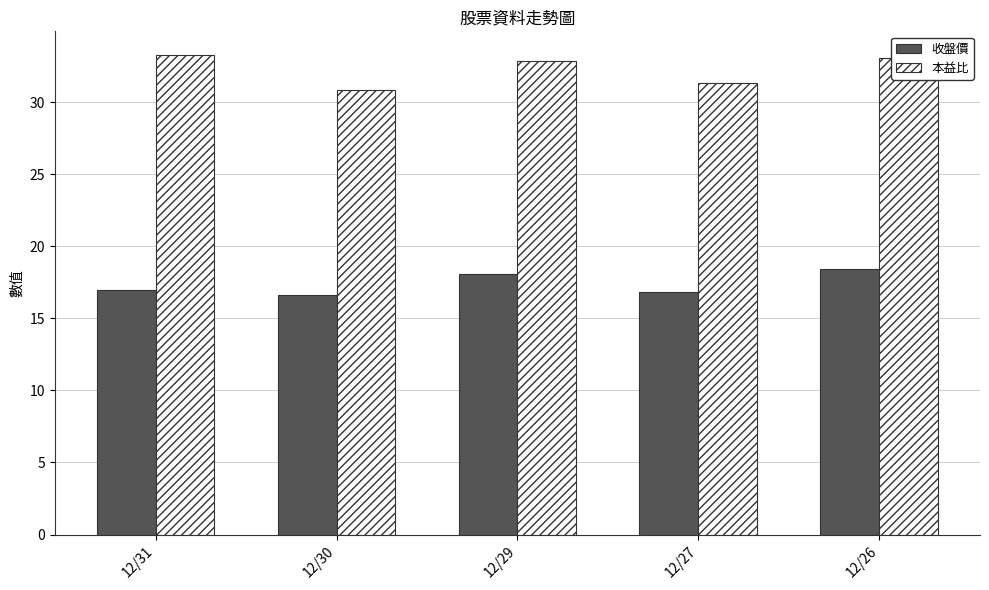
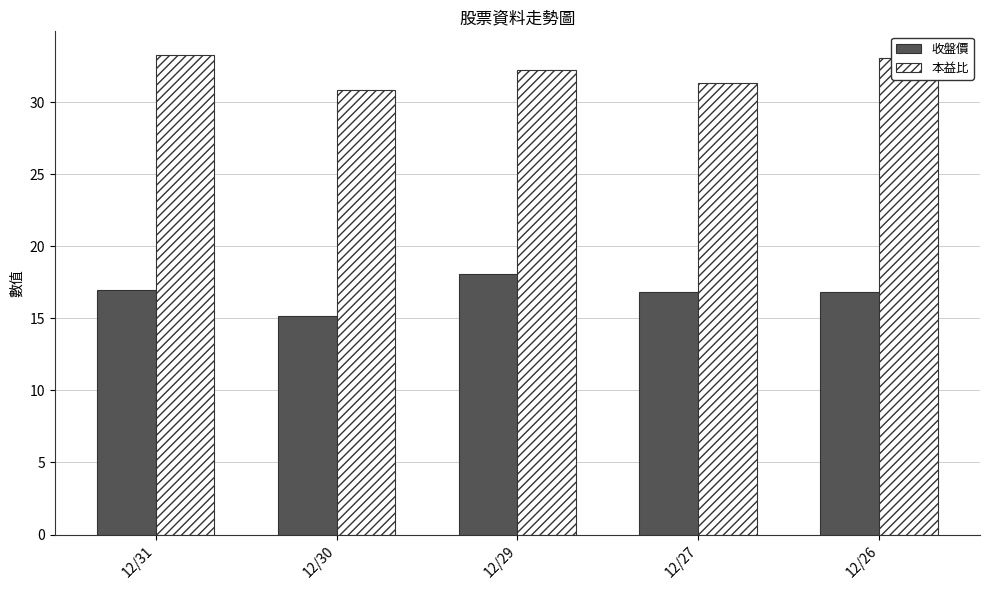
  {
    "收盤價": {
      "12/31": 17.0,
-     "12/30": 16.7,
+     "12/30": 15.2,
      "12/29": 18.1,
      "12/27": 16.8,
-     "12/26": 18.4
+     "12/26": 16.9
    },
    "本益比": {
      "12/31": 33.2,
      "12/30": 30.9,
-     "12/29": 32.8,
+     "12/29": 32.2,
      "12/27": 31.4
    }
  }
